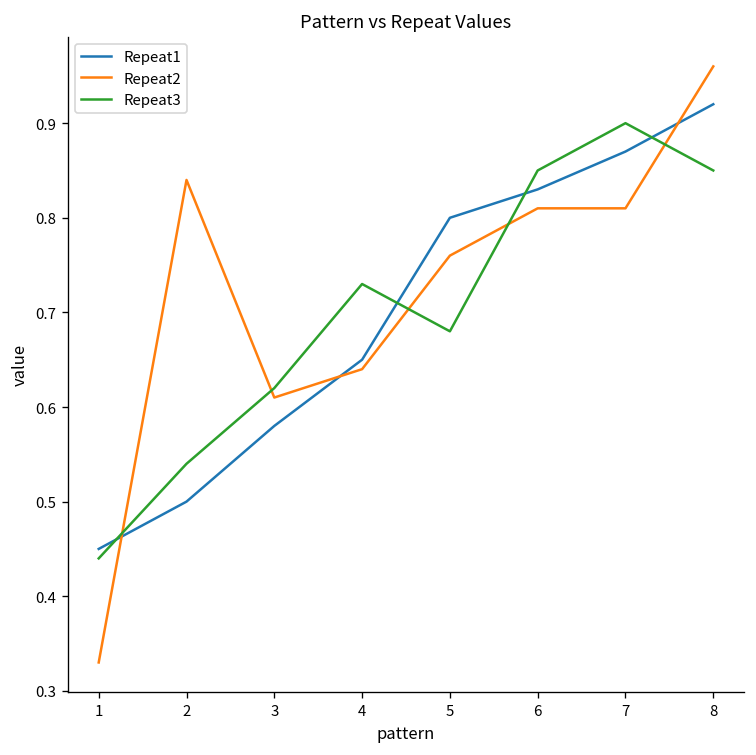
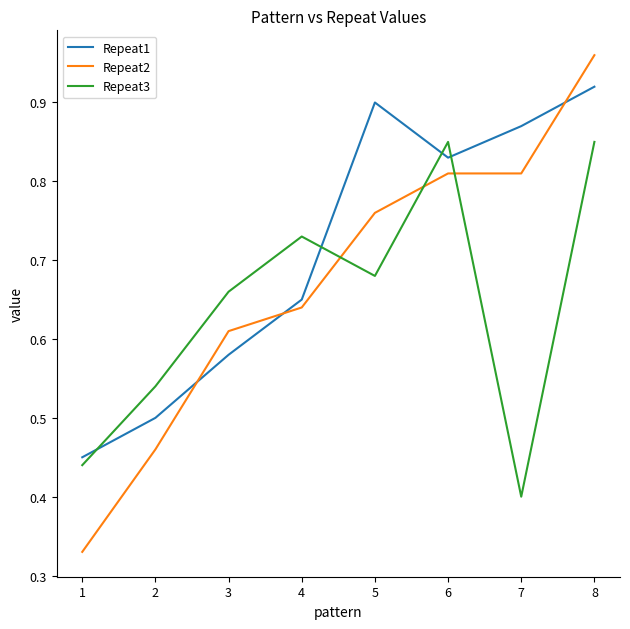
  {
    "Repeat1": {
      "1": 0.45,
      "2": 0.5,
      "3": 0.58,
      "4": 0.65,
-     "5": 0.8,
+     "5": 0.9,
      "6": 0.83,
      "7": 0.87,
      "8": 0.92
    },
    "Repeat2": {
      "1": 0.33,
-     "2": 0.84,
+     "2": 0.46,
      "3": 0.61,
      "4": 0.64,
      "5": 0.76,
      "6": 0.81,
      "7": 0.81,
      "8": 0.96
    },
    "Repeat3": {
      "1": 0.44,
      "2": 0.54,
-     "3": 0.62,
+     "3": 0.66,
      "4": 0.73,
      "5": 0.68,
      "6": 0.85,
-     "7": 0.9,
+     "7": 0.4,
      "8": 0.85
    }
  }
